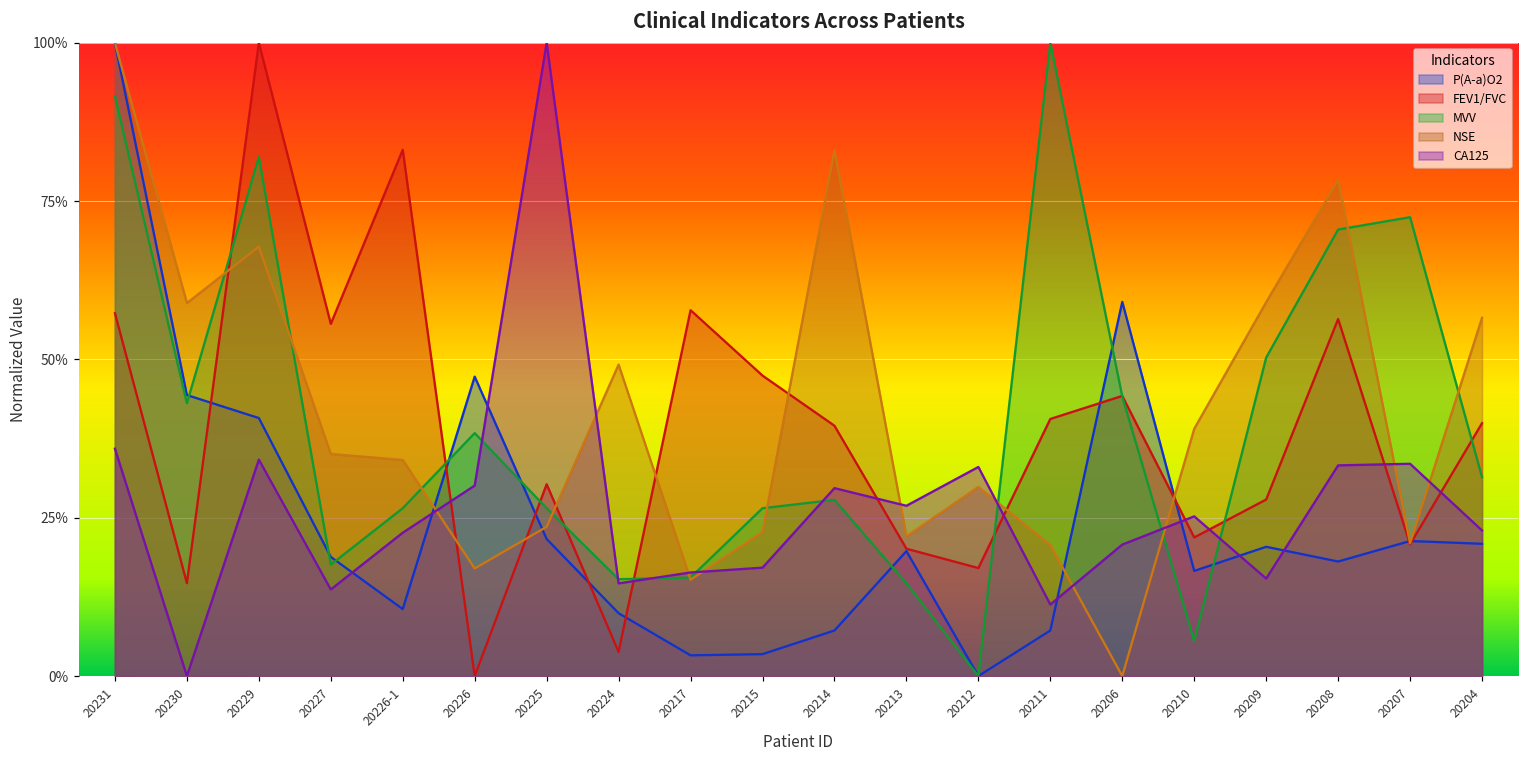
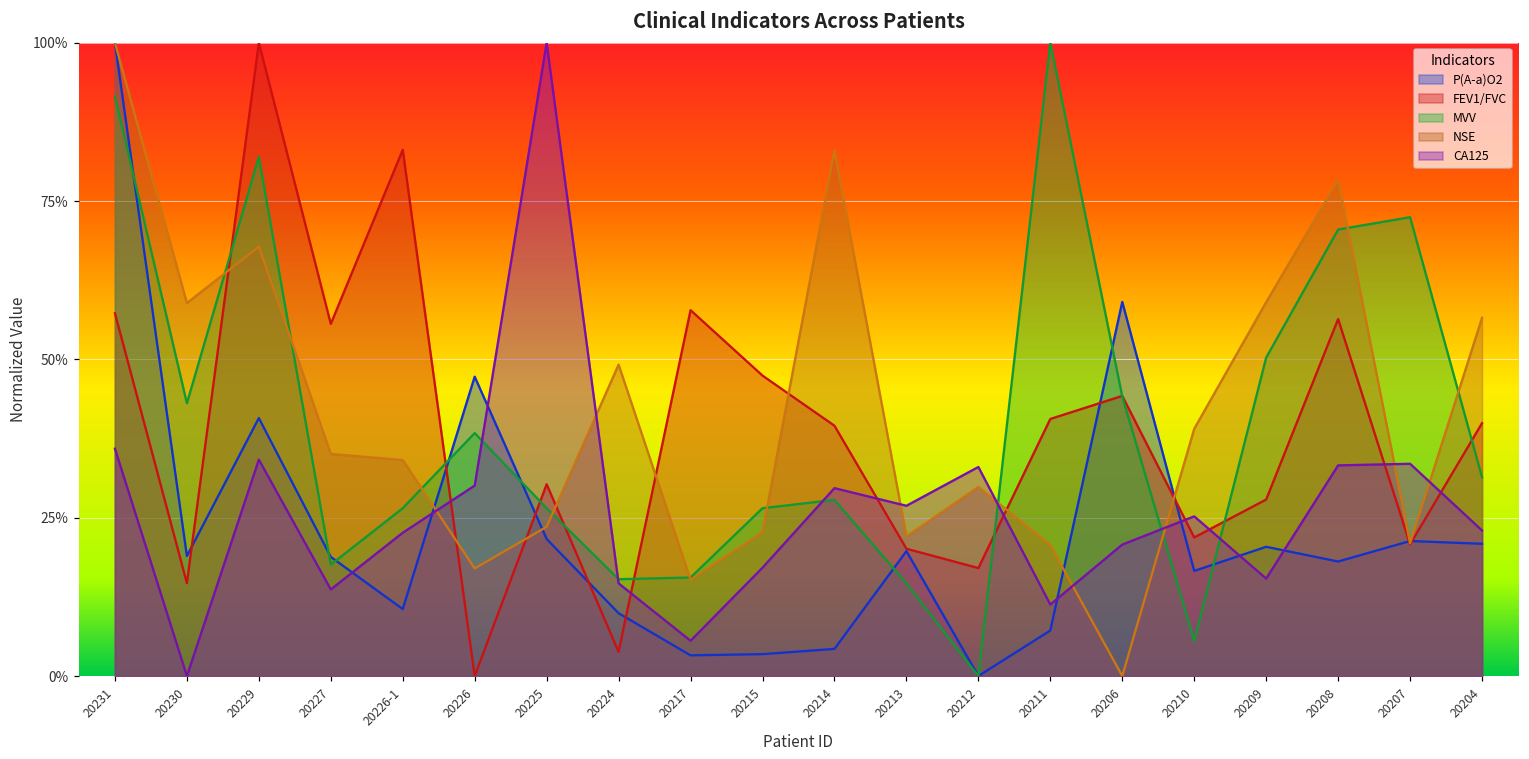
  {
    "P(A-a)O2": {
-     "20230": "44%",
+     "20230": "19%",
      "20229": "41%",
      "20227": "19%",
      "20226-1": "11%",
      "20226": "47%",
      "20225": "22%",
      "20224": "10%",
      "20217": "3%",
      "20215": "3%",
-     "20214": "7%",
+     "20214": "4%",
      "20211": "7%",
      "20206": "59%",
      "20210": "17%",
      "20209": "20%",
      "20208": "18%",
      "20204": "21%"
    },
    "MVV": {
      "20231": "92%",
      "20230": "43%",
      "20229": "82%",
      "20227": "18%",
      "20226-1": "26%",
      "20226": "38%",
      "20225": "26%",
      "20224": "15%",
      "20215": "26%",
      "20214": "28%",
      "20213": "15%",
      "20211": "100%",
      "20210": "6%",
      "20209": "50%",
      "20208": "71%",
      "20207": "72%",
      "20204": "31%"
    },
    "CA125": {
      "20231": "36%",
      "20230": "0%",
      "20229": "34%",
      "20227": "14%",
      "20226-1": "23%",
      "20226": "30%",
      "20225": "100%",
      "20224": "15%",
-     "20217": "16%",
+     "20217": "6%",
      "20215": "17%",
      "20214": "30%",
      "20213": "27%",
      "20212": "33%",
      "20211": "11%",
      "20206": "21%",
      "20210": "25%",
      "20209": "15%",
      "20208": "33%",
      "20207": "34%",
      "20204": "23%"
    }
  }
